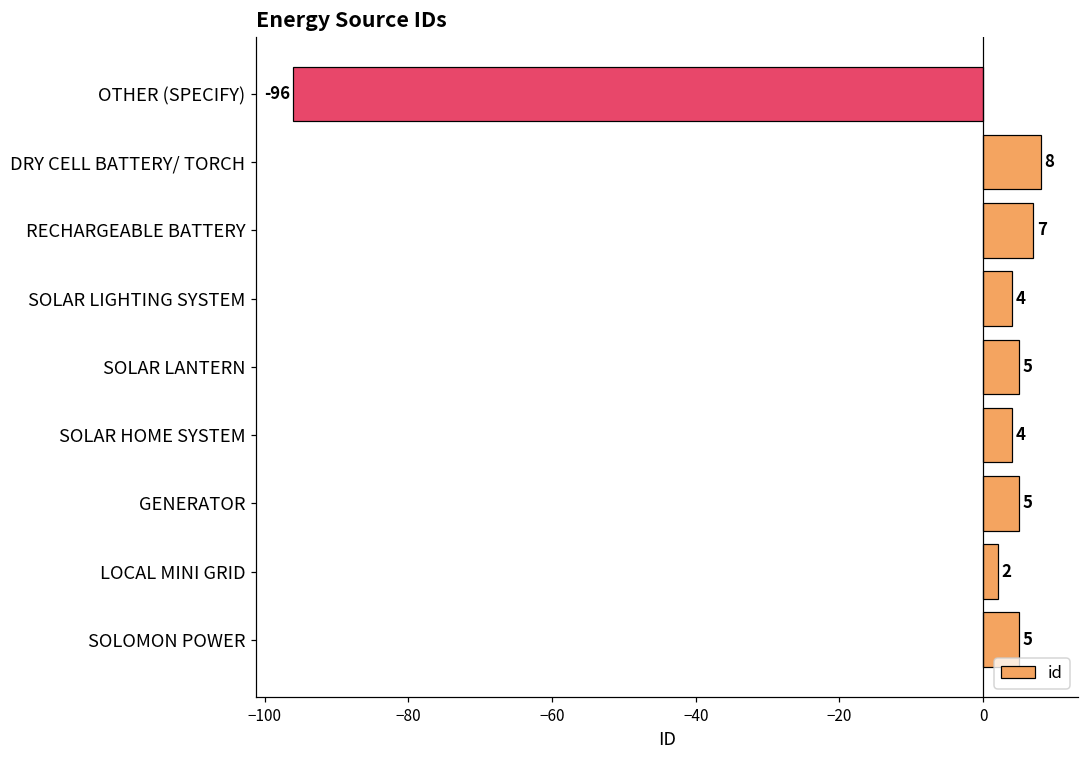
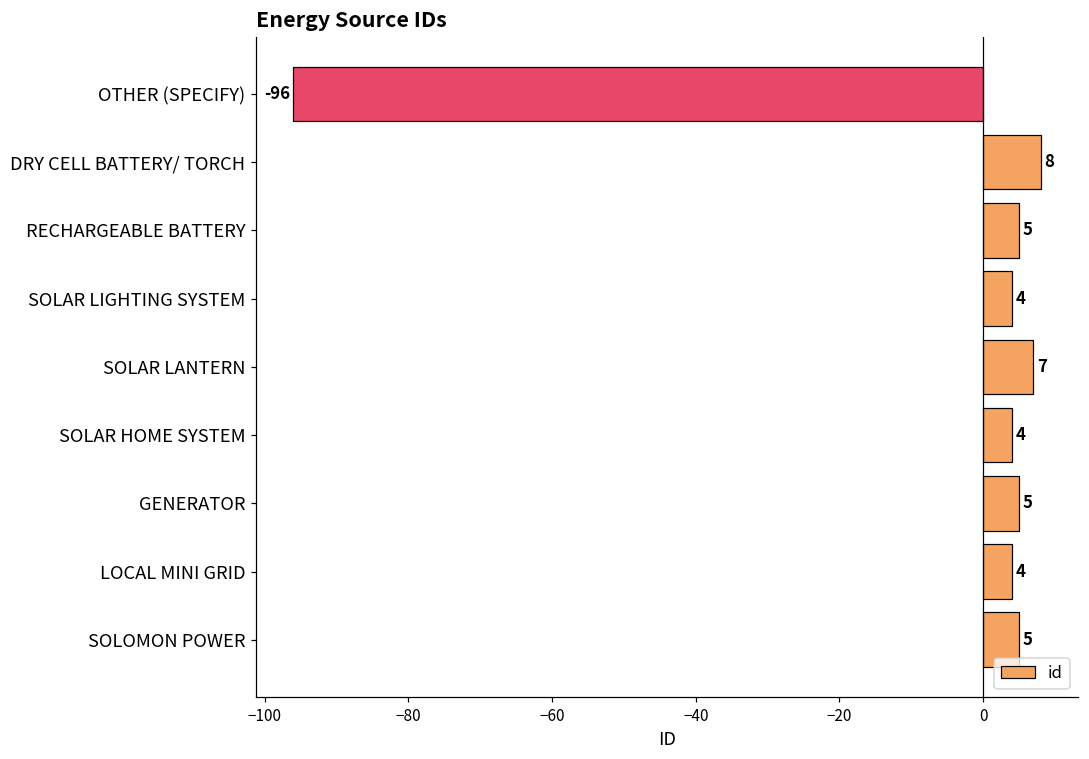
  {
    "OTHER (SPECIFY)": -96,
    "DRY CELL BATTERY/ TORCH": 8,
-   "RECHARGEABLE BATTERY": 7,
+   "RECHARGEABLE BATTERY": 5,
    "SOLAR LIGHTING SYSTEM": 4,
-   "SOLAR LANTERN": 5,
+   "SOLAR LANTERN": 7,
    "SOLAR HOME SYSTEM": 4,
    "GENERATOR": 5,
-   "LOCAL MINI GRID": 2,
+   "LOCAL MINI GRID": 4,
    "SOLOMON POWER": 5
  }
